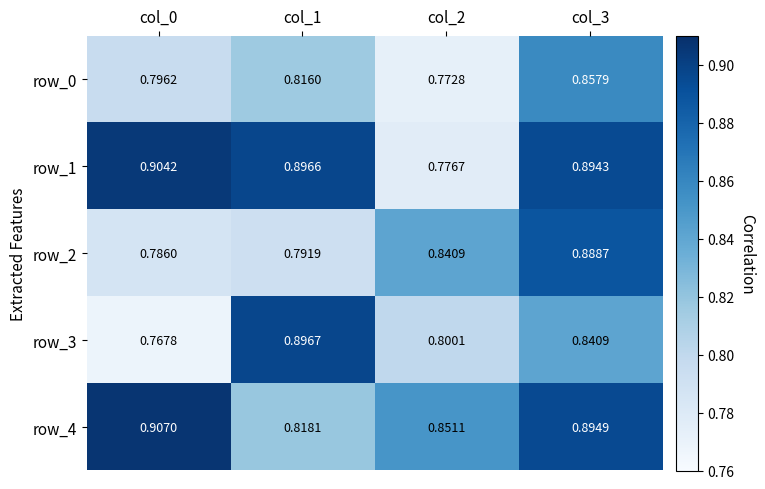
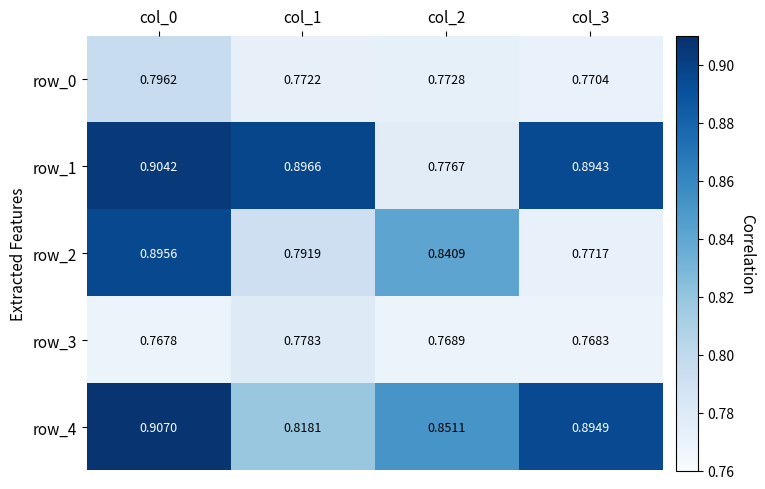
  {
    "row_0": {
      "col_0": 0.7962,
-     "col_1": 0.8160,
+     "col_1": 0.7722,
      "col_2": 0.7728,
-     "col_3": 0.8579
+     "col_3": 0.7704
    },
    "row_1": {
      "col_0": 0.9042,
      "col_1": 0.8966,
      "col_2": 0.7767,
      "col_3": 0.8943
    },
    "row_2": {
-     "col_0": 0.7860,
+     "col_0": 0.8956,
      "col_1": 0.7919,
      "col_2": 0.8409,
-     "col_3": 0.8887
+     "col_3": 0.7717
    },
    "row_3": {
      "col_0": 0.7678,
-     "col_1": 0.8967,
-     "col_2": 0.8001,
-     "col_3": 0.8409
+     "col_1": 0.7783,
+     "col_2": 0.7689,
+     "col_3": 0.7683
    },
    "row_4": {
      "col_0": 0.9070,
      "col_1": 0.8181,
      "col_2": 0.8511,
      "col_3": 0.8949
    }
  }
